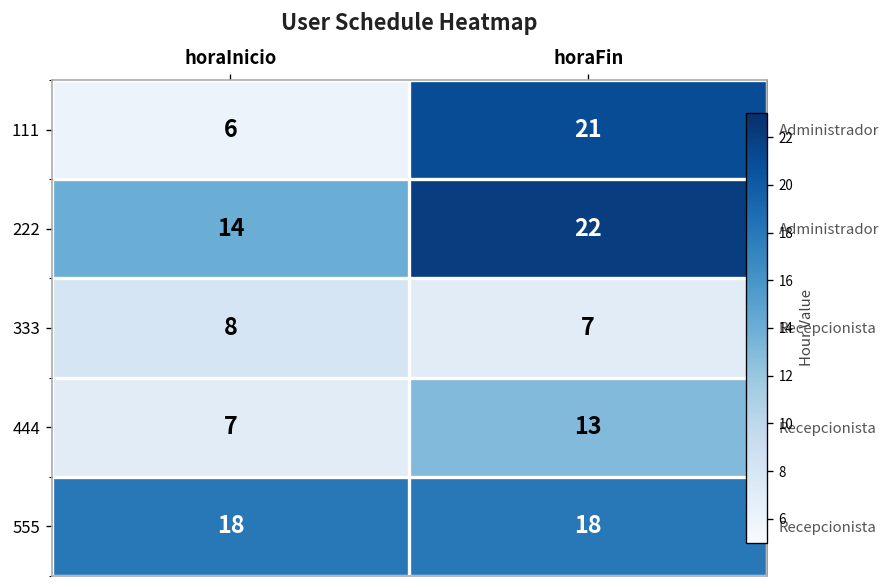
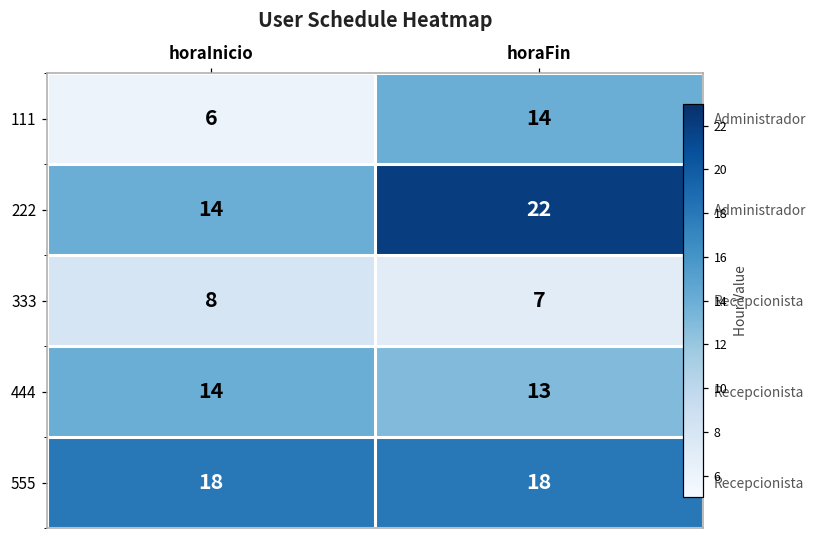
  {
    "111": {
      "horaInicio": 6,
-     "horaFin": 21
+     "horaFin": 14
    },
    "222": {
      "horaInicio": 14,
      "horaFin": 22
    },
    "333": {
      "horaInicio": 8,
      "horaFin": 7
    },
    "444": {
-     "horaInicio": 7,
+     "horaInicio": 14,
      "horaFin": 13
    },
    "555": {
      "horaInicio": 18,
      "horaFin": 18
    }
  }
